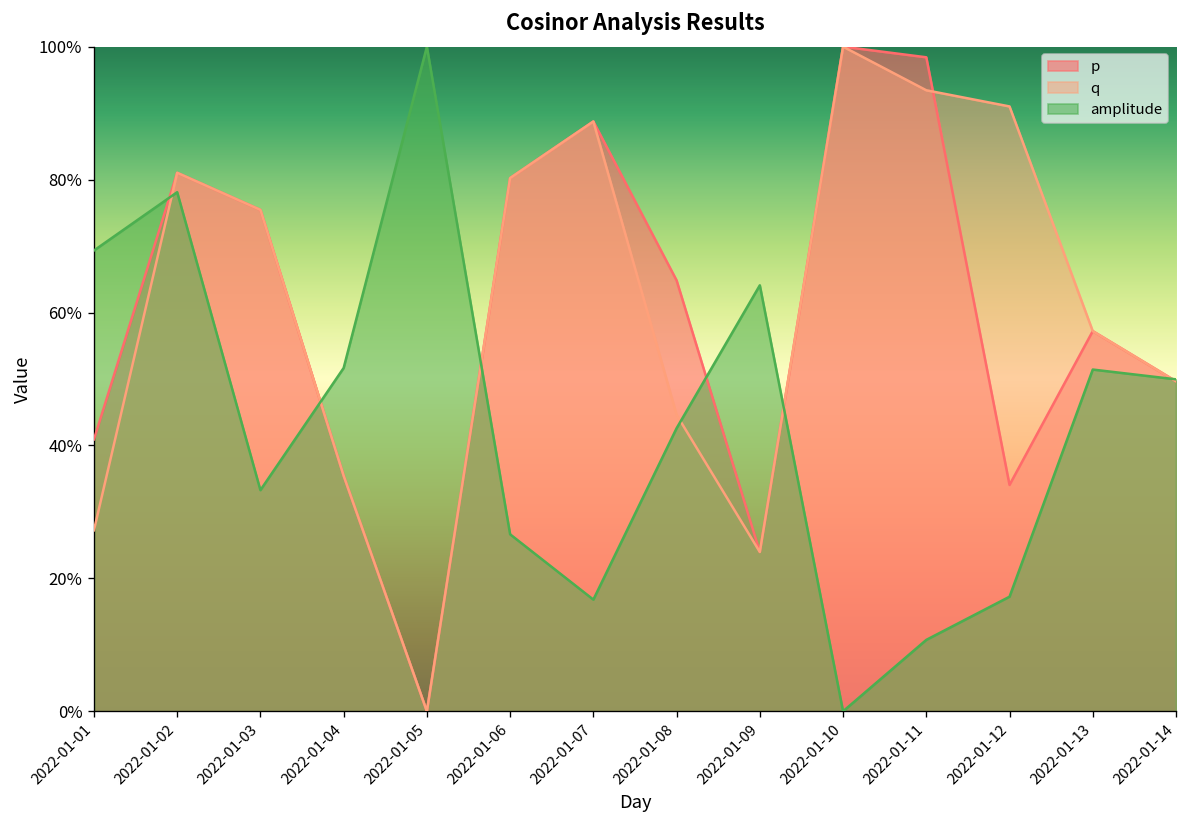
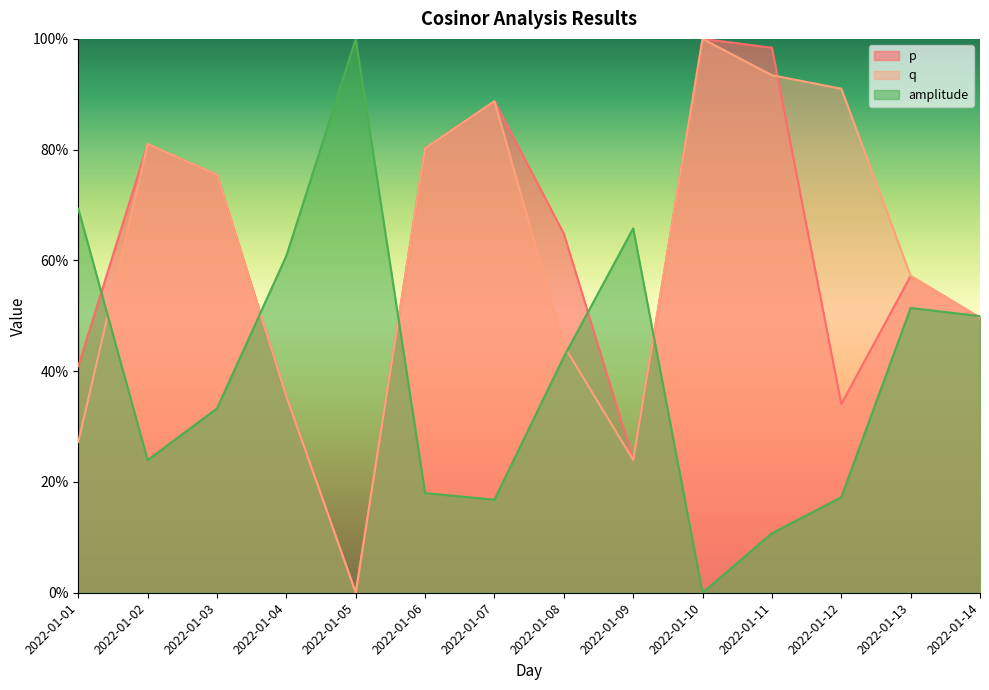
  {
    "amplitude": {
      "2022-01-01": "69%",
-     "2022-01-02": "78%",
+     "2022-01-02": "24%",
      "2022-01-03": "33%",
-     "2022-01-04": "52%",
+     "2022-01-04": "61%",
      "2022-01-05": "100%",
-     "2022-01-06": "27%",
+     "2022-01-06": "18%",
      "2022-01-07": "17%",
      "2022-01-08": "43%",
-     "2022-01-09": "64%",
+     "2022-01-09": "66%",
      "2022-01-10": "0%",
      "2022-01-11": "11%",
      "2022-01-12": "17%",
      "2022-01-13": "51%"
    }
  }
